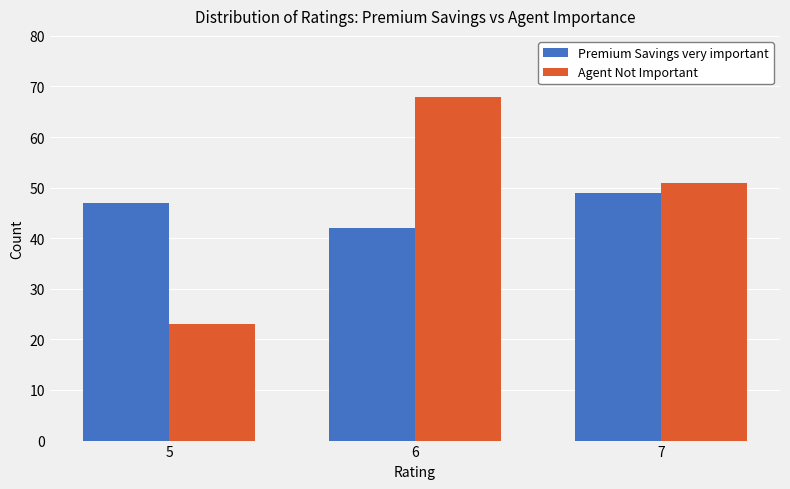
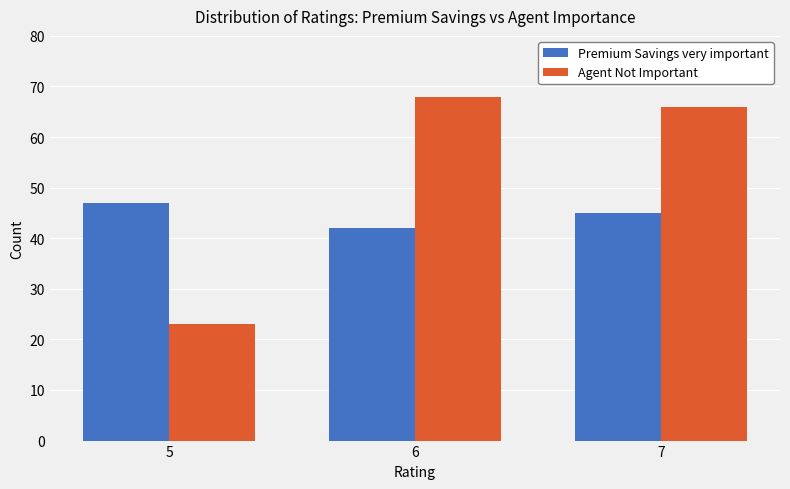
  {
    "Premium Savings very important": {
      "5": 47,
      "6": 42,
-     "7": 49
+     "7": 45
    },
    "Agent Not Important": {
      "5": 23,
      "6": 68,
-     "7": 51
+     "7": 66
    }
  }
